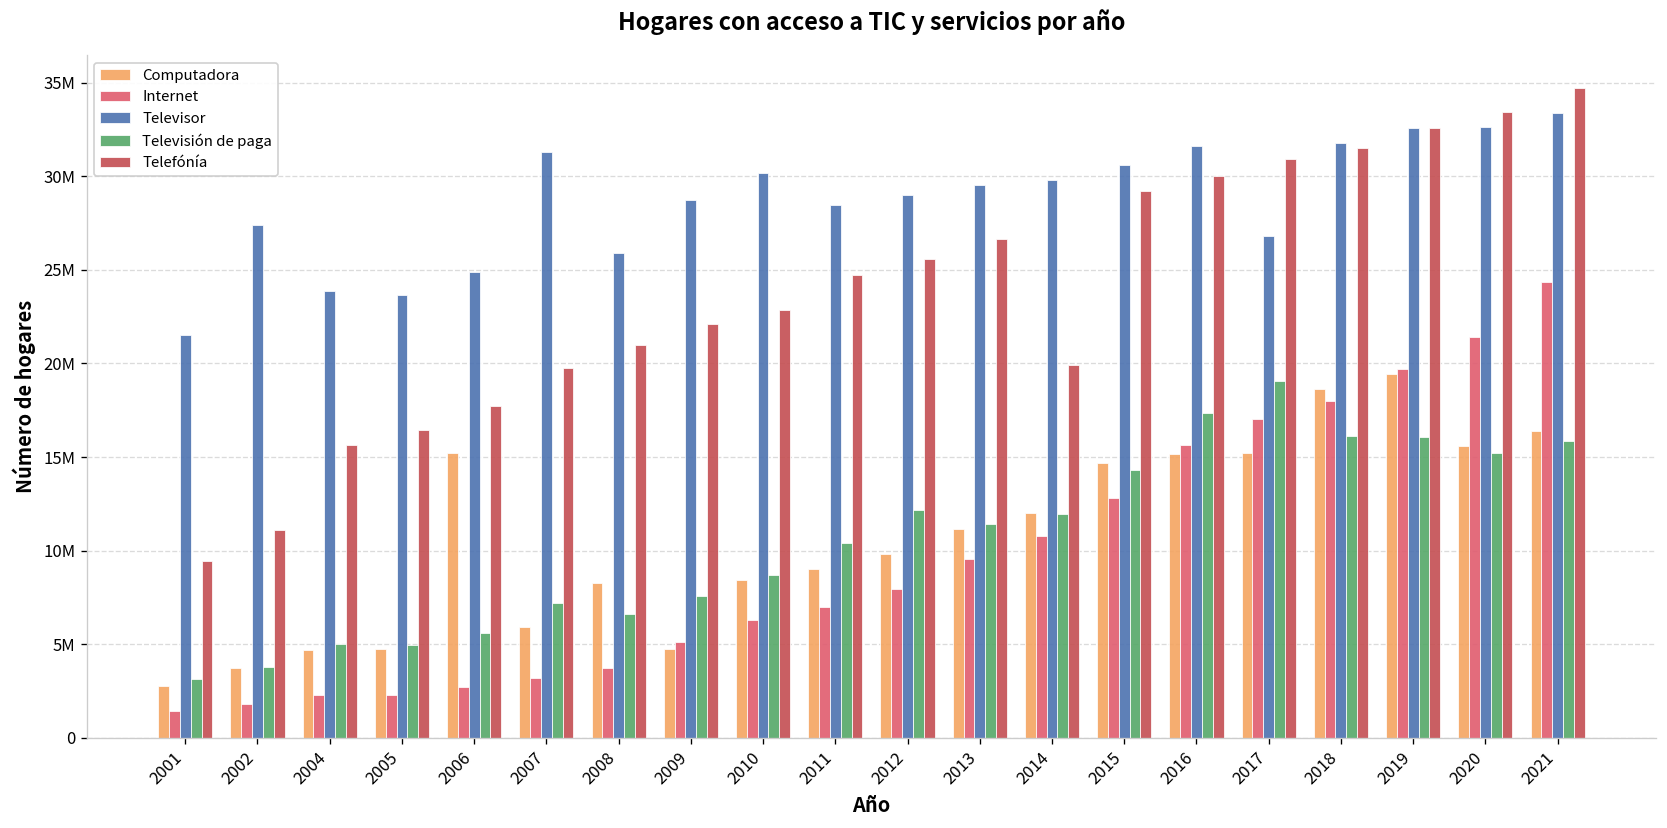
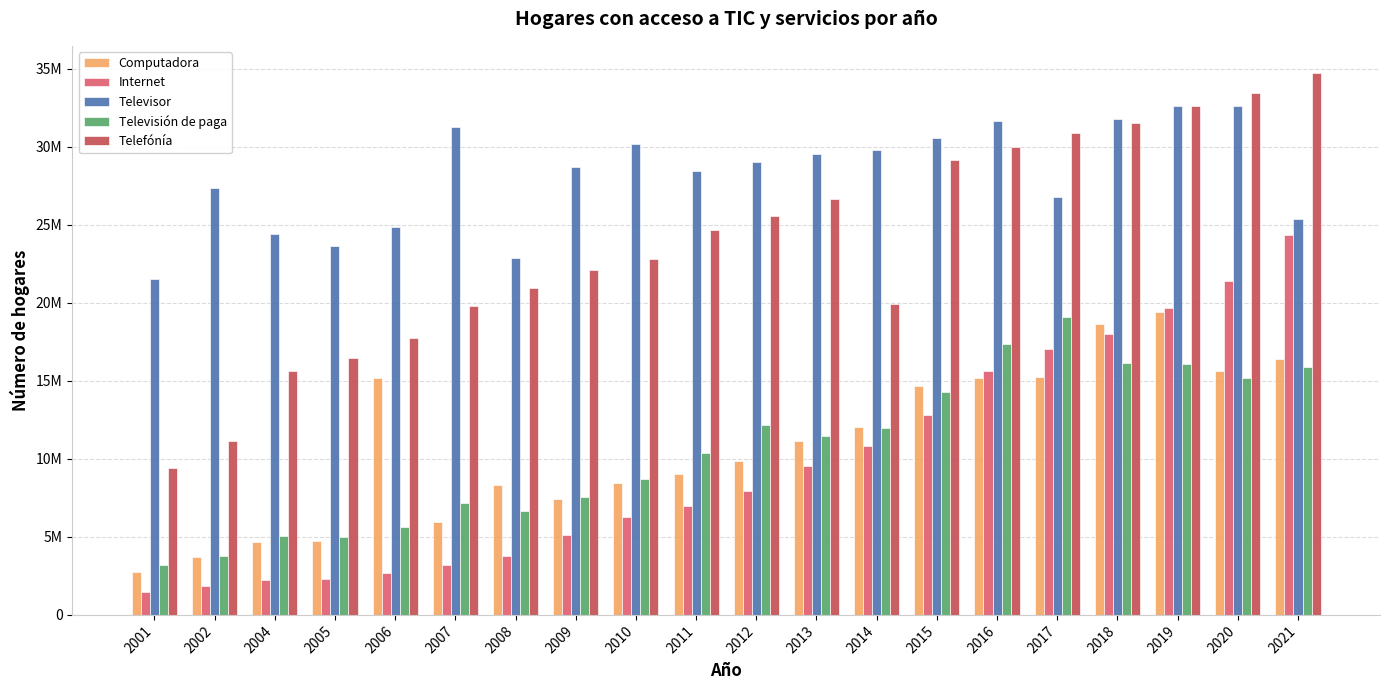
  {
    "Computadora": {
      "2001": 2800000,
      "2002": 3700000,
      "2004": 4700000,
      "2005": 4700000,
      "2006": 15200000,
      "2007": 5900000,
      "2008": 8300000,
-     "2009": 4800000,
+     "2009": 7500000,
      "2010": 8400000,
      "2011": 9000000,
      "2012": 9800000,
      "2013": 11100000,
      "2014": 12000000,
      "2015": 14700000,
      "2016": 15200000,
      "2017": 15200000,
      "2018": 18600000,
      "2019": 19400000,
      "2020": 15600000,
      "2021": 16400000
    },
    "Televisor": {
      "2001": 21500000,
      "2002": 27400000,
-     "2004": 23900000,
+     "2004": 24400000,
      "2005": 23700000,
      "2006": 24900000,
      "2007": 31300000,
-     "2008": 25900000,
+     "2008": 22900000,
      "2009": 28700000,
      "2010": 30200000,
      "2011": 28500000,
      "2012": 29000000,
      "2013": 29500000,
      "2014": 29800000,
      "2015": 30600000,
      "2016": 31600000,
      "2017": 26800000,
      "2018": 31800000,
      "2019": 32600000,
      "2020": 32600000,
-     "2021": 33400000
+     "2021": 25400000
    },
    "Televisión de paga": {
      "2001": 3200000,
      "2002": 3800000,
      "2004": 5000000,
      "2005": 5000000,
      "2006": 5600000,
      "2007": 7200000,
      "2008": 6600000,
      "2009": 7600000,
      "2010": 8700000,
      "2011": 10400000,
      "2012": 12200000,
      "2013": 11400000,
      "2014": 12000000,
      "2015": 14300000,
      "2016": 17300000,
      "2017": 19100000,
      "2018": 16100000,
      "2019": 16100000,
      "2020": 15200000,
      "2021": 15900000
    }
  }
